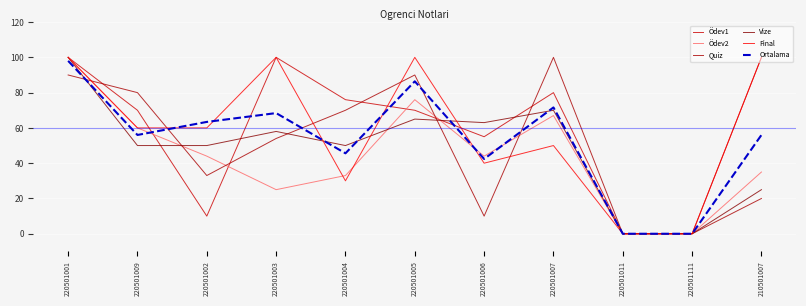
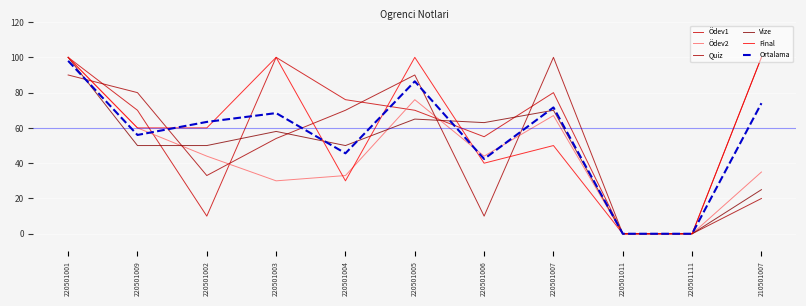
  {
    "Ödev2": {
      "220501002": 44,
-     "220501003": 25,
+     "220501003": 30,
      "220501004": 33,
      "220501005": 76,
      "220501006": 44,
      "220501007": 67,
      "210501007": 35
    },
    "Ortalama": {
      "220501001": 98,
      "220501009": 56,
      "220501002": 63,
      "220501003": 68,
      "220501004": 46,
      "220501005": 86,
      "220501006": 42,
      "220501007": 72,
-     "210501007": 56
+     "210501007": 74
    }
  }
